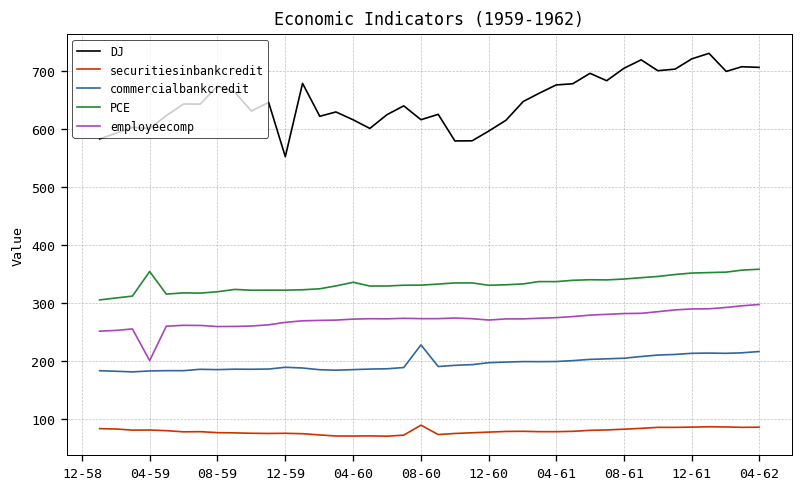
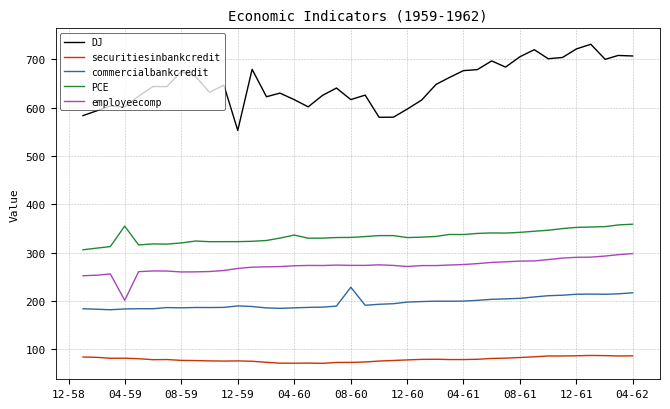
  {
    "DJ": {
      "12-59": 550,
      "04-60": 620,
      "08-60": 620,
      "12-60": 600,
      "04-61": 680,
      "08-61": 710,
      "12-61": 720,
      "04-62": 710
    },
    "securitiesinbankcredit": {
      "04-59": 80,
      "08-59": 80,
      "12-59": 80,
      "04-60": 70,
-     "08-60": 90,
+     "08-60": 70,
      "12-60": 80,
      "04-61": 80,
      "08-61": 80,
      "12-61": 90,
      "04-62": 90
    },
    "commercialbankcredit": {
      "04-59": 180,
      "08-59": 190,
      "12-59": 190,
      "04-60": 190,
      "08-60": 230,
      "12-60": 200,
      "04-61": 200,
      "08-61": 210,
      "12-61": 210,
      "04-62": 220
    },
    "PCE": {
      "04-59": 360,
      "08-59": 320,
      "12-59": 320,
      "04-60": 340,
      "08-60": 330,
      "12-60": 330,
      "04-61": 340,
      "08-61": 340,
      "12-61": 350,
      "04-62": 360
    },
    "employeecomp": {
      "04-59": 200,
      "08-59": 260,
      "12-59": 270,
      "04-60": 270,
      "08-60": 270,
      "12-60": 270,
      "04-61": 280,
      "08-61": 280,
      "12-61": 290,
      "04-62": 300
    }
  }
